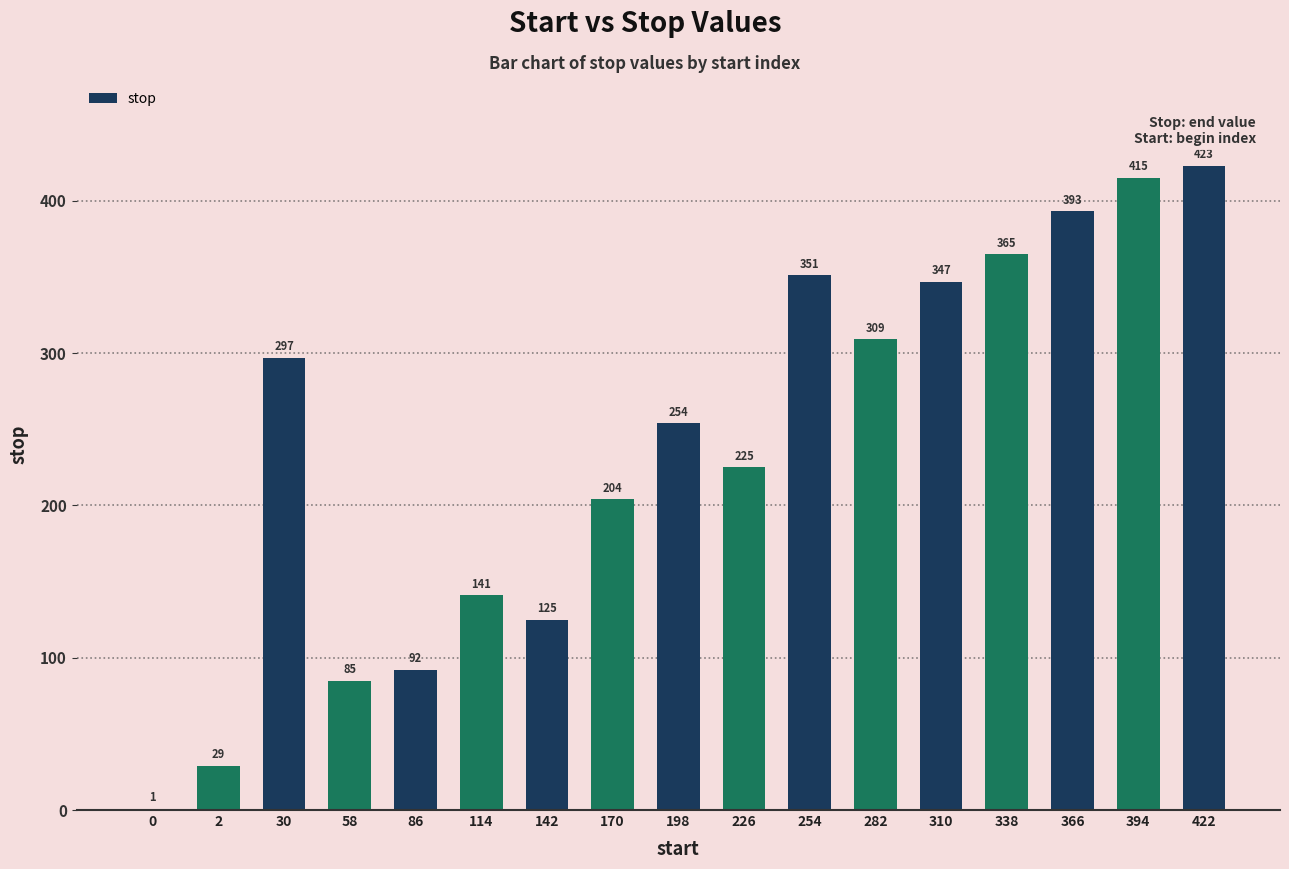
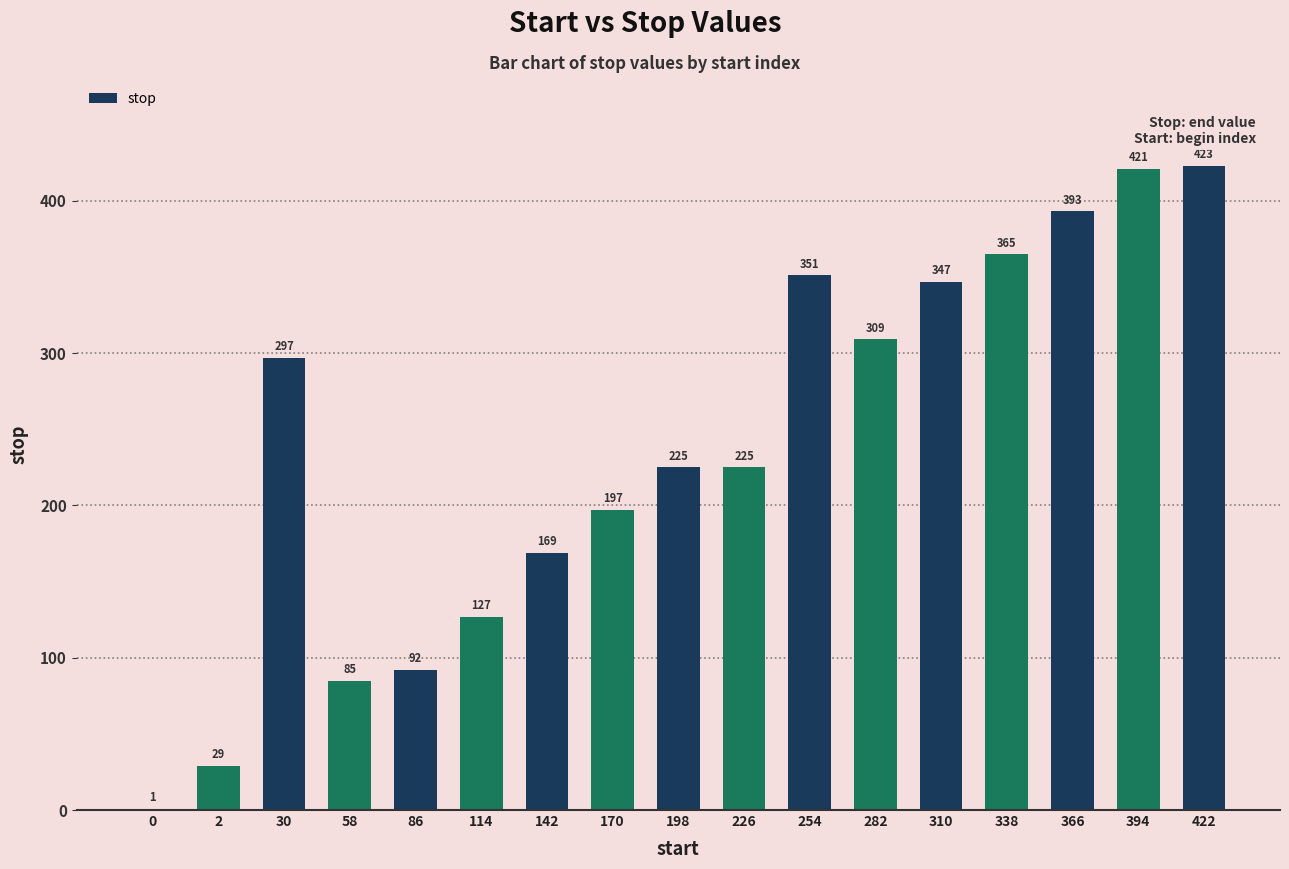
  {
    "0": 1,
    "2": 29,
    "30": 297,
    "58": 85,
    "86": 92,
-   "114": 141,
-   "142": 125,
-   "170": 204,
-   "198": 254,
+   "114": 127,
+   "142": 169,
+   "170": 197,
+   "198": 225,
    "226": 225,
    "254": 351,
    "282": 309,
    "310": 347,
    "338": 365,
    "366": 393,
-   "394": 415
+   "394": 421
  }
